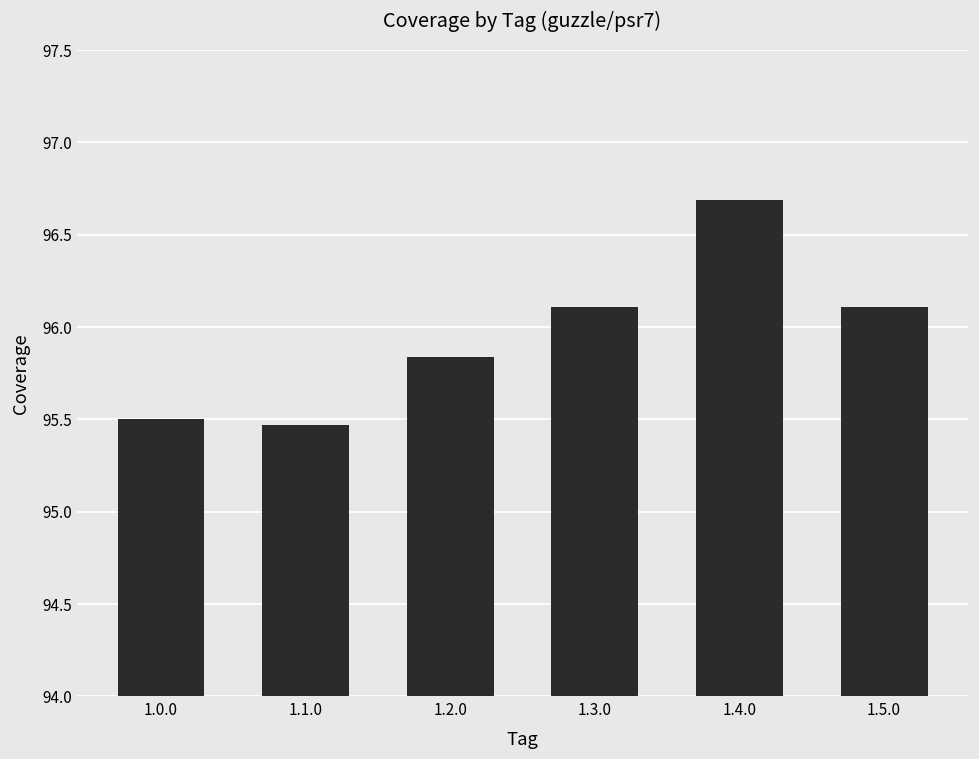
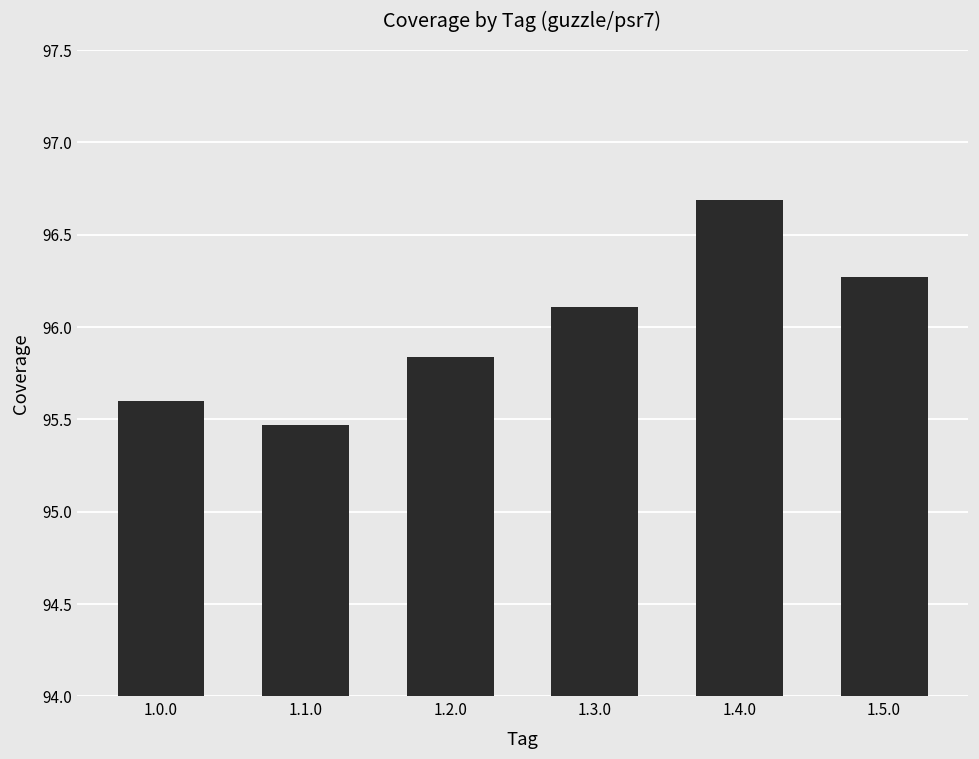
  {
-   "1.0.0": 95.5,
+   "1.0.0": 95.6,
    "1.1.0": 95.47,
    "1.2.0": 95.84,
    "1.3.0": 96.11,
    "1.4.0": 96.69,
-   "1.5.0": 96.11
+   "1.5.0": 96.27
  }
